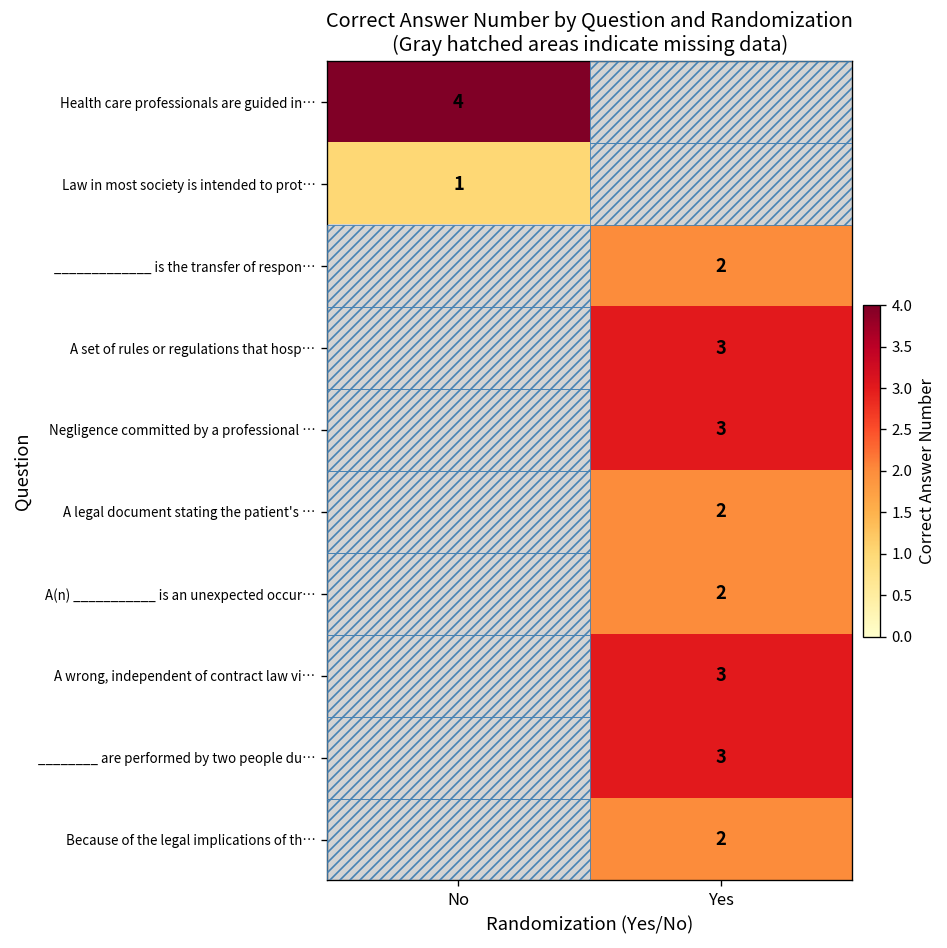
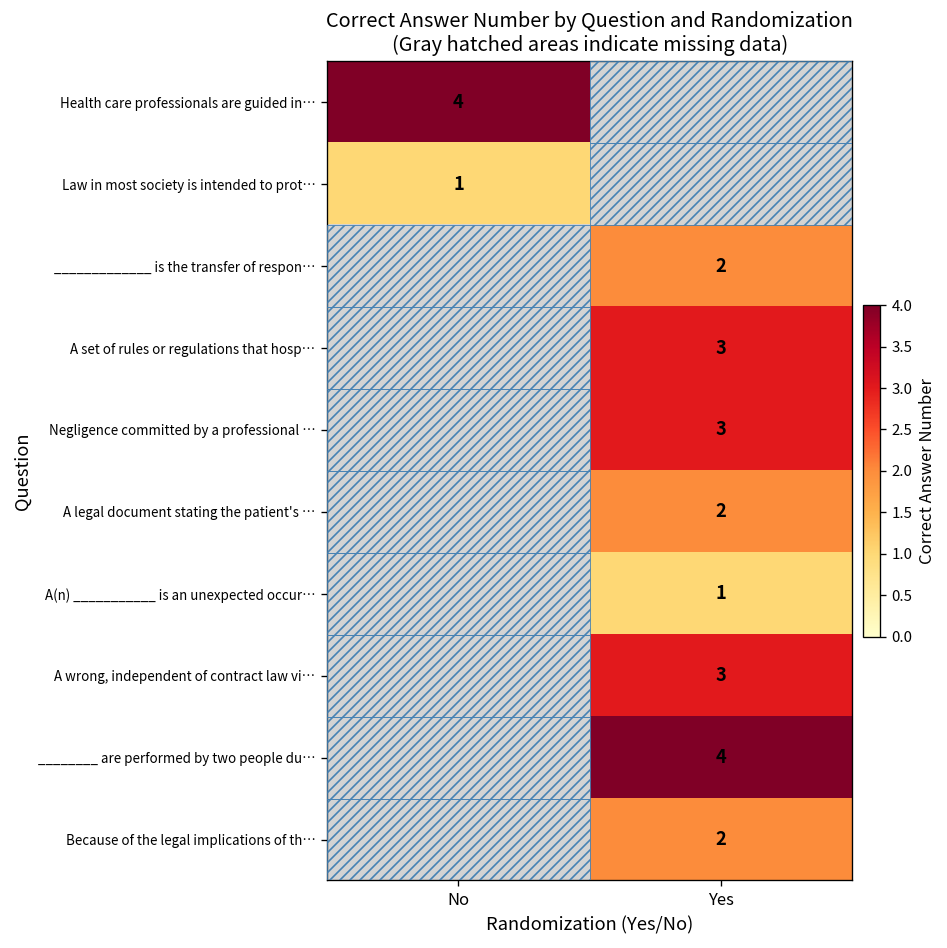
  {
    "Health care professionals are guided in…": {
      "No": 4
    },
    "Law in most society is intended to prot…": {
      "No": 1
    },
    "_____________ is the transfer of respon…": {
      "Yes": 2
    },
    "A set of rules or regulations that hosp…": {
      "Yes": 3
    },
    "Negligence committed by a professional …": {
      "Yes": 3
    },
    "A legal document stating the patient's …": {
      "Yes": 2
    },
    "A(n) ___________ is an unexpected occur…": {
-     "Yes": 2
+     "Yes": 1
    },
    "A wrong, independent of contract law vi…": {
      "Yes": 3
    },
    "________ are performed by two people du…": {
-     "Yes": 3
+     "Yes": 4
    },
    "Because of the legal implications of th…": {
      "Yes": 2
    }
  }
